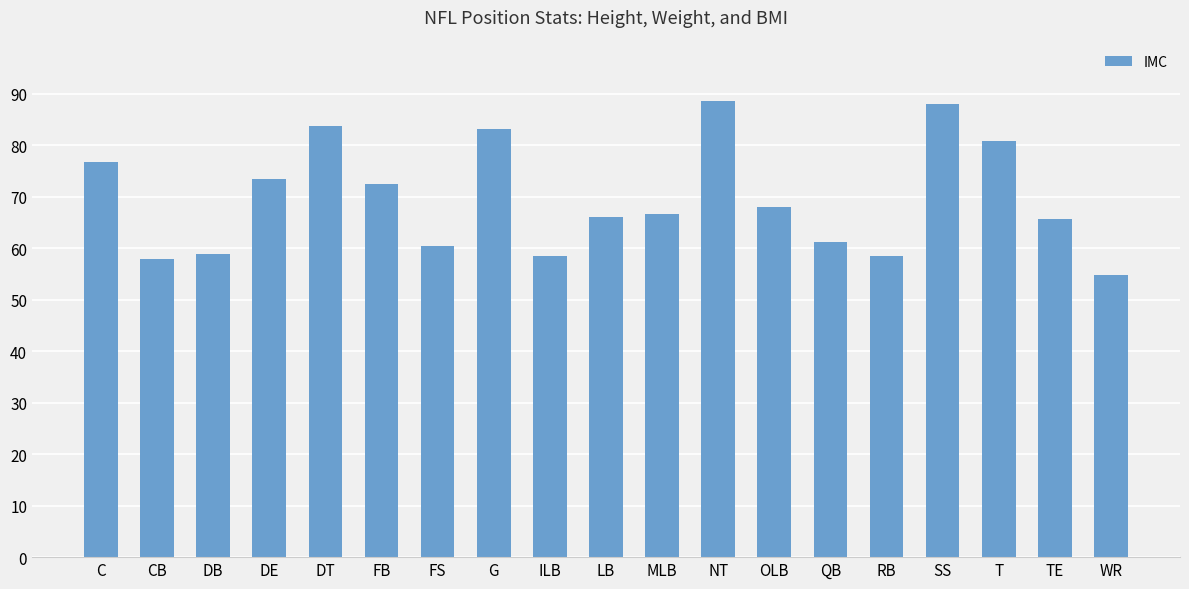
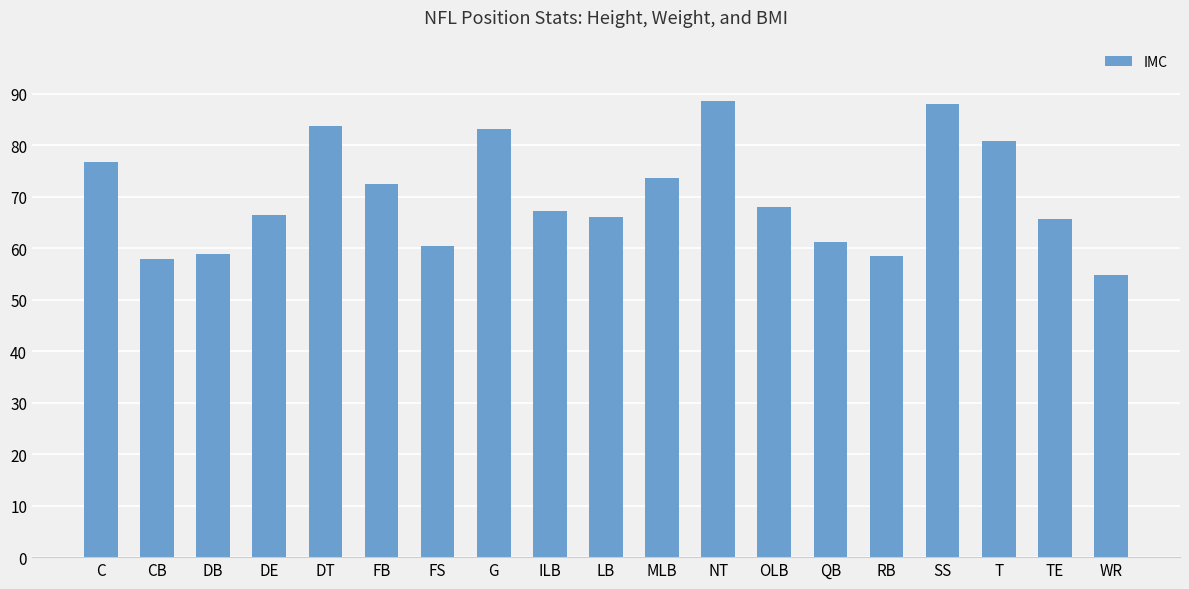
  {
    "C": 77,
    "CB": 58,
    "DB": 59,
-   "DE": 73,
+   "DE": 66,
    "DT": 84,
    "FB": 72,
    "FS": 60,
    "G": 83,
-   "ILB": 59,
+   "ILB": 67,
    "LB": 66,
-   "MLB": 67,
+   "MLB": 74,
    "NT": 89,
    "OLB": 68,
    "QB": 61,
    "RB": 58,
    "SS": 88,
    "T": 81,
    "TE": 66,
    "WR": 55
  }
